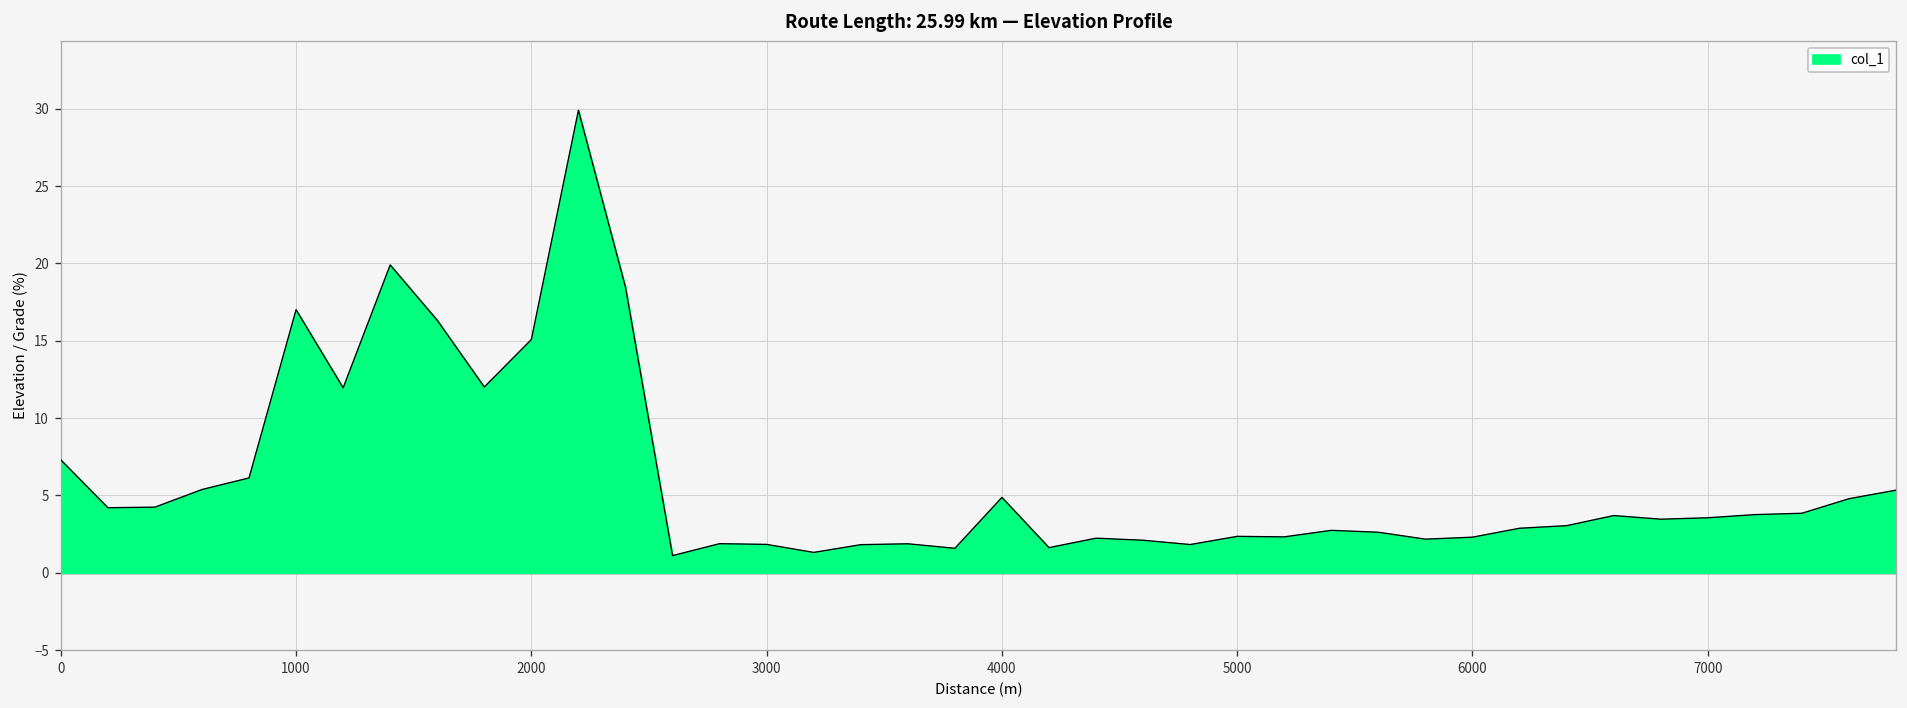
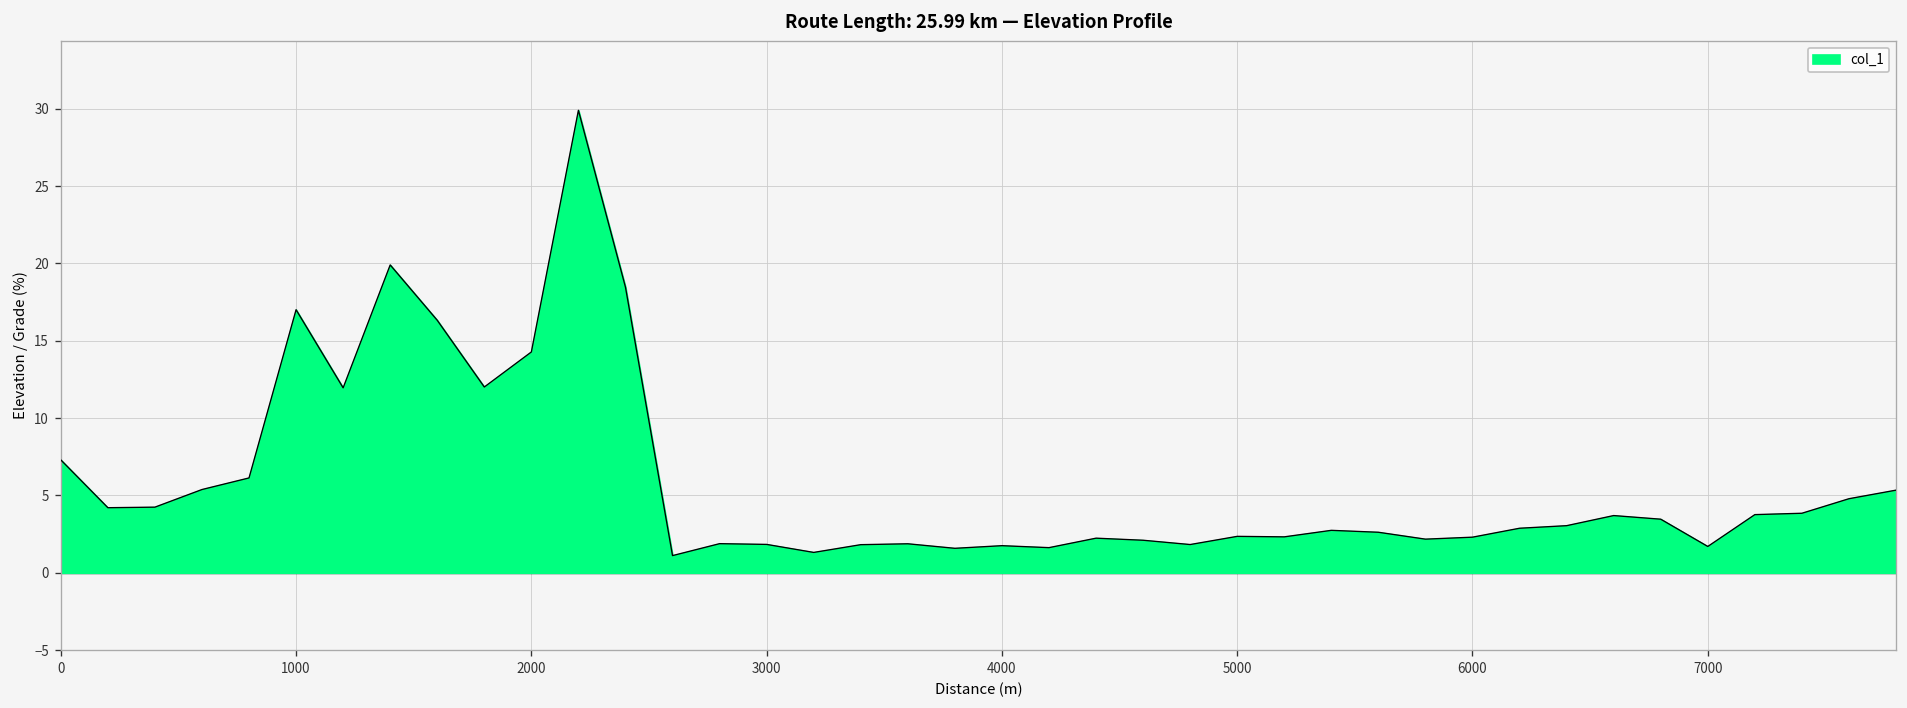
  {
    "0": 7.3,
    "1000": 17.0,
-   "2000": 15.1,
+   "2000": 14.3,
    "3000": 1.8,
-   "4000": 4.9,
+   "4000": 1.8,
    "5000": 2.4,
    "6000": 2.3,
-   "7000": 3.6
+   "7000": 1.7
  }
